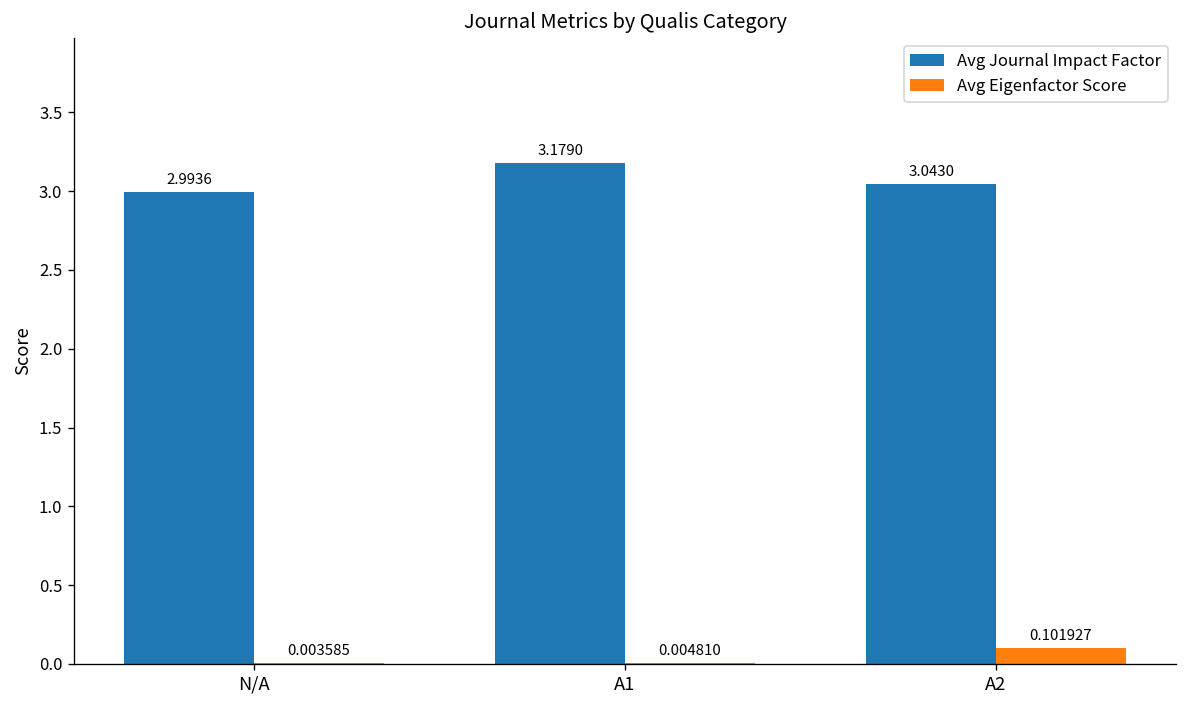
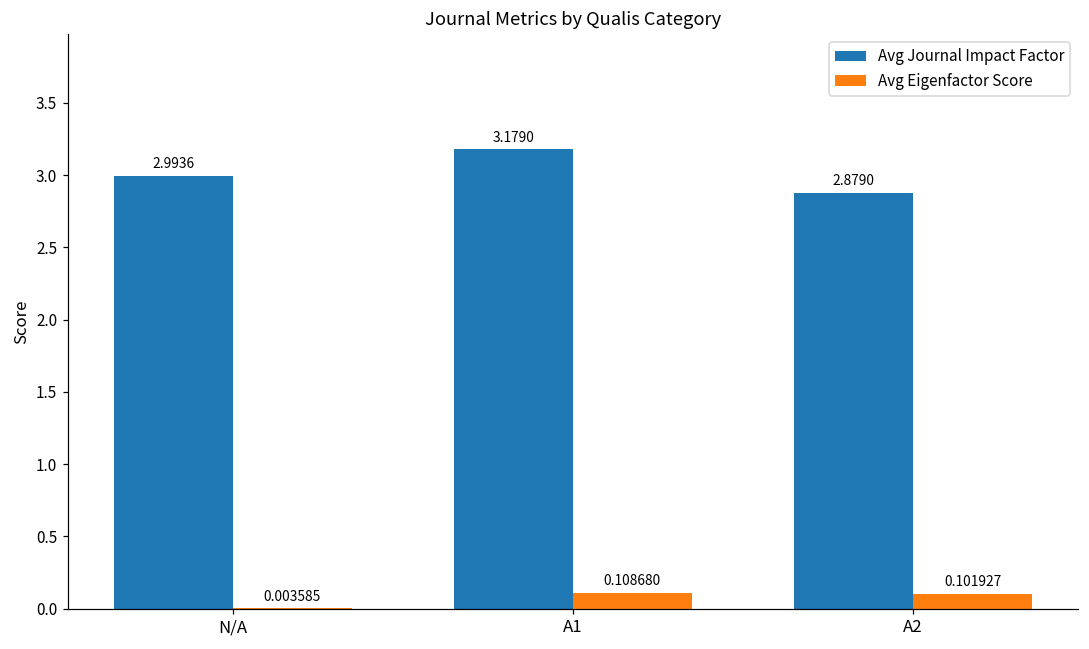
  {
    "Avg Journal Impact Factor": {
      "N/A": 2.9936,
      "A1": 3.1790,
-     "A2": 3.0430
+     "A2": 2.8790
    },
    "Avg Eigenfactor Score": {
      "N/A": 0.003585,
-     "A1": 0.004810,
+     "A1": 0.108680,
      "A2": 0.101927
    }
  }
